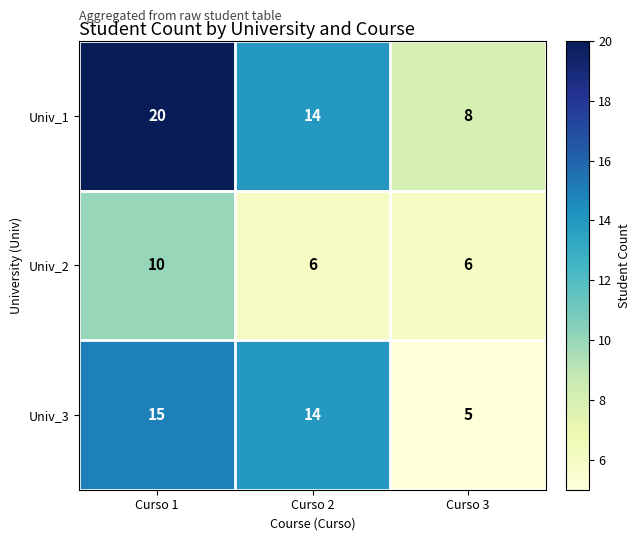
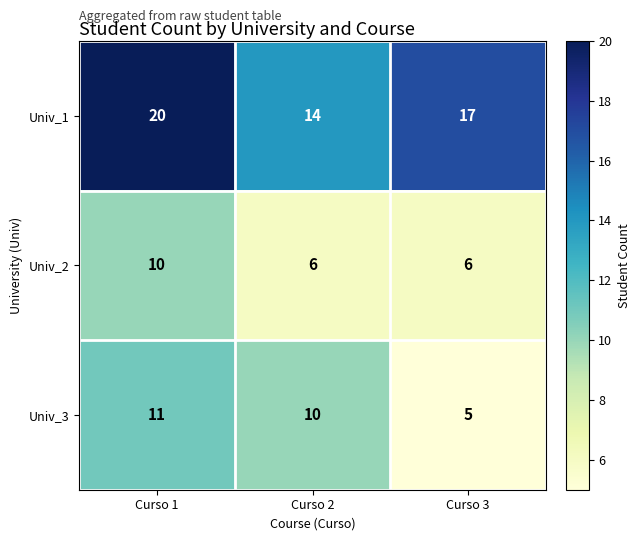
  {
    "Univ_1": {
      "Curso 1": 20,
      "Curso 2": 14,
-     "Curso 3": 8
+     "Curso 3": 17
    },
    "Univ_2": {
      "Curso 1": 10,
      "Curso 2": 6,
      "Curso 3": 6
    },
    "Univ_3": {
-     "Curso 1": 15,
-     "Curso 2": 14,
+     "Curso 1": 11,
+     "Curso 2": 10,
      "Curso 3": 5
    }
  }
